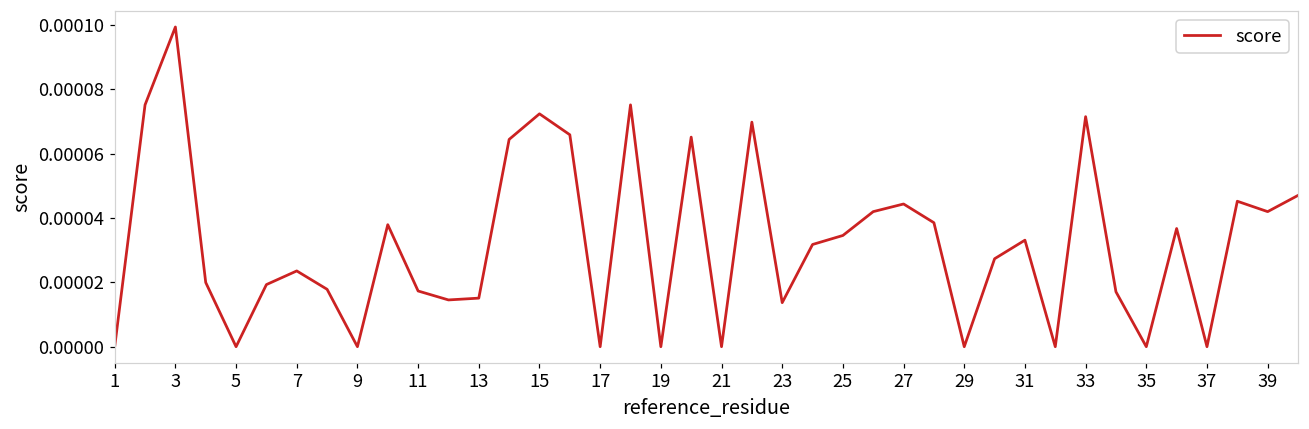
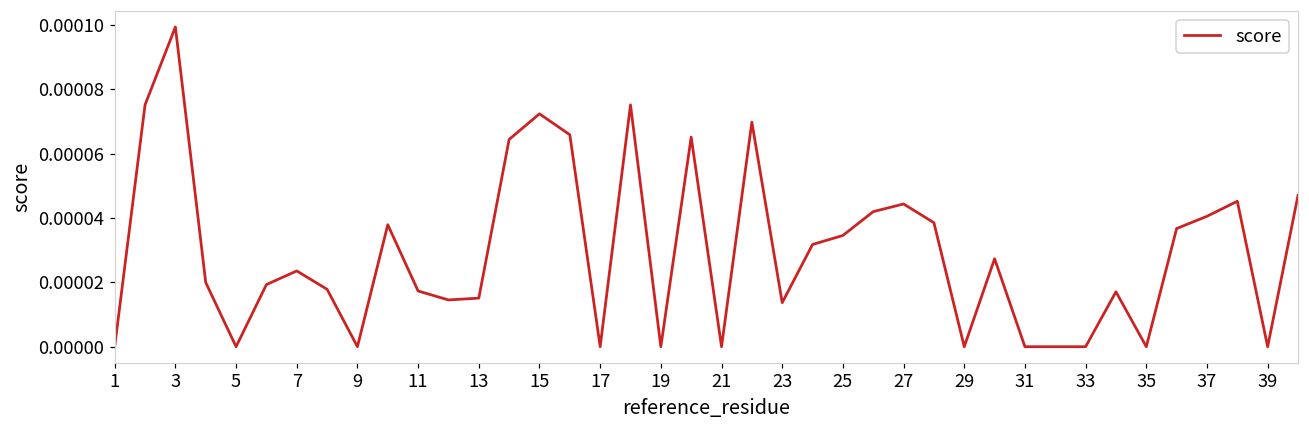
  {
    "1": 0.00000,
    "3": 0.00010,
    "5": 0.00000,
    "7": 0.000024,
    "9": 0.00000,
    "11": 0.000017,
    "13": 0.000015,
    "15": 0.000072,
    "17": 0.00000,
    "19": 0.00000,
    "21": 0.00000,
    "23": 0.000014,
    "25": 0.000035,
    "27": 0.000044,
    "29": 0.00000,
-   "31": 0.00003,
-   "33": 0.0001,
+   "31": 0.00000,
+   "33": 0.0000,
    "35": 0.00000,
-   "37": 0.00000,
-   "39": 0.00004
+   "37": 0.00004,
+   "39": 0.00000
  }
